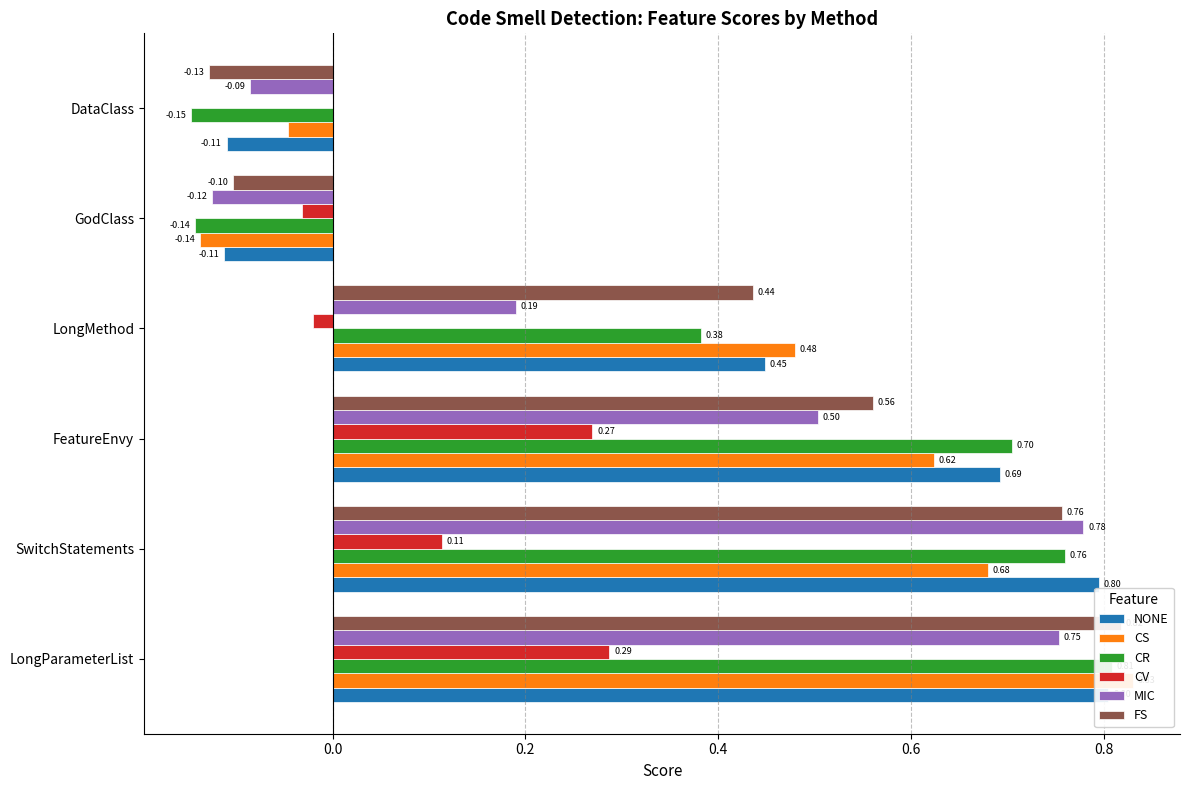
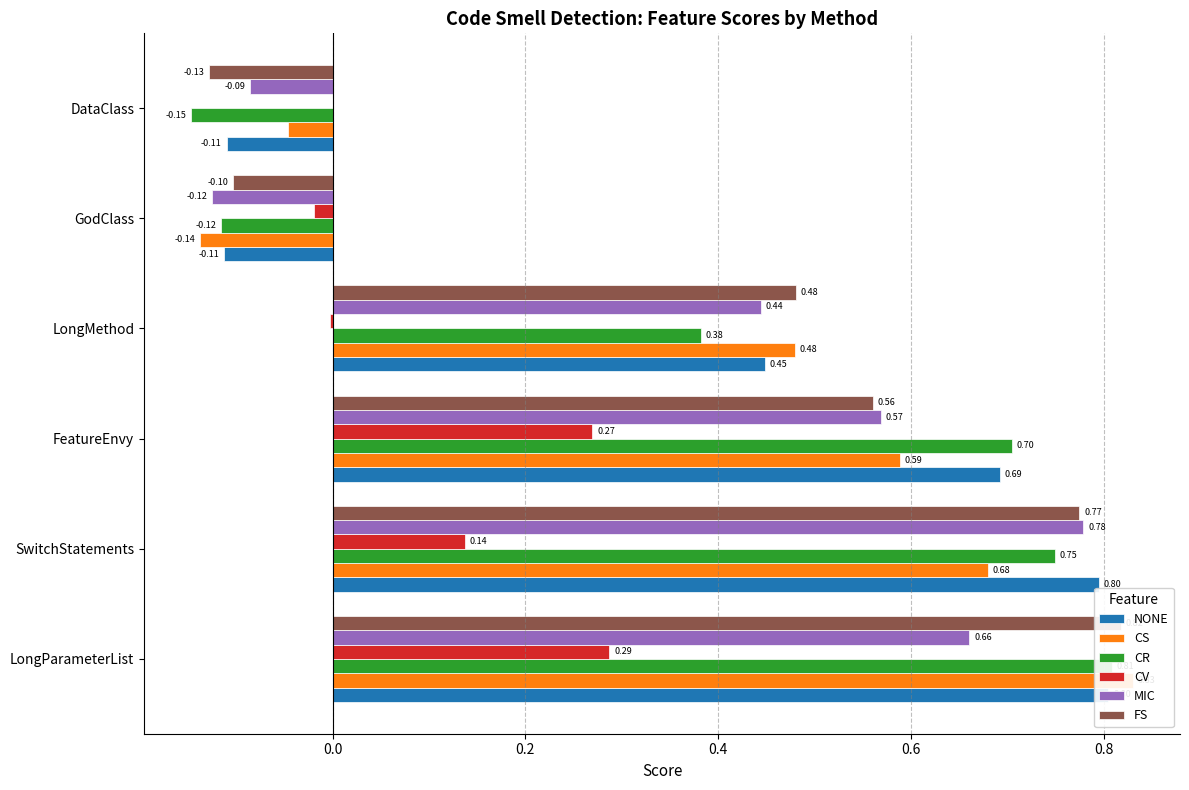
  {
    "NONE": {
      "DataClass": -0.11,
      "GodClass": -0.11,
      "LongMethod": 0.45,
      "FeatureEnvy": 0.69
    },
    "CS": {
      "GodClass": -0.14,
      "LongMethod": 0.48,
-     "FeatureEnvy": 0.62,
+     "FeatureEnvy": 0.59,
      "SwitchStatements": 0.68
    },
    "CR": {
      "DataClass": -0.15,
-     "GodClass": -0.14,
+     "GodClass": -0.12,
      "LongMethod": 0.38,
      "FeatureEnvy": 0.70,
-     "SwitchStatements": 0.76
+     "SwitchStatements": 0.75
    },
    "CV": {
-     "GodClass": -0.03,
-     "LongMethod": -0.02,
+     "GodClass": -0.02,
+     "LongMethod": 0.00,
      "FeatureEnvy": 0.27,
-     "SwitchStatements": 0.11,
+     "SwitchStatements": 0.14,
      "LongParameterList": 0.29
    },
    "MIC": {
      "DataClass": -0.09,
      "GodClass": -0.12,
-     "LongMethod": 0.19,
-     "FeatureEnvy": 0.50,
+     "LongMethod": 0.44,
+     "FeatureEnvy": 0.57,
      "SwitchStatements": 0.78,
-     "LongParameterList": 0.75
+     "LongParameterList": 0.66
    },
    "FS": {
      "DataClass": -0.13,
      "GodClass": -0.10,
-     "LongMethod": 0.44,
+     "LongMethod": 0.48,
      "FeatureEnvy": 0.56,
-     "SwitchStatements": 0.76
+     "SwitchStatements": 0.77
    }
  }
